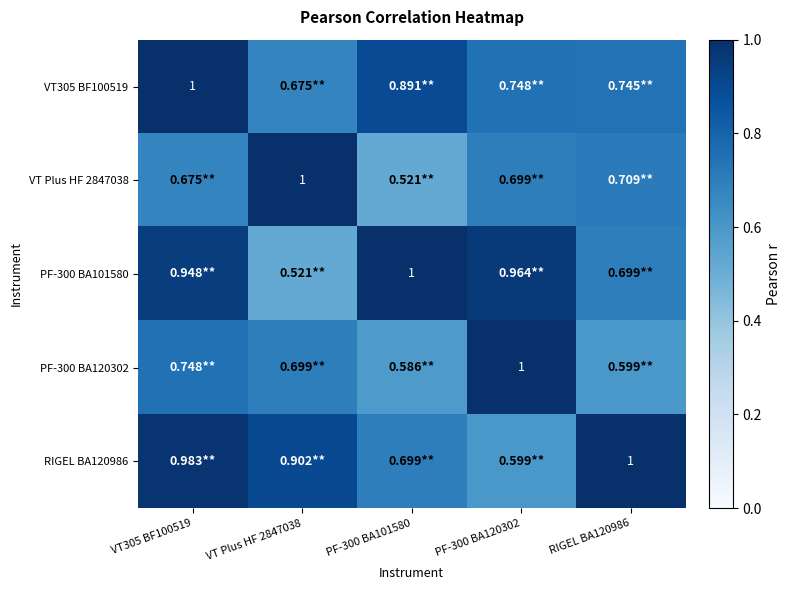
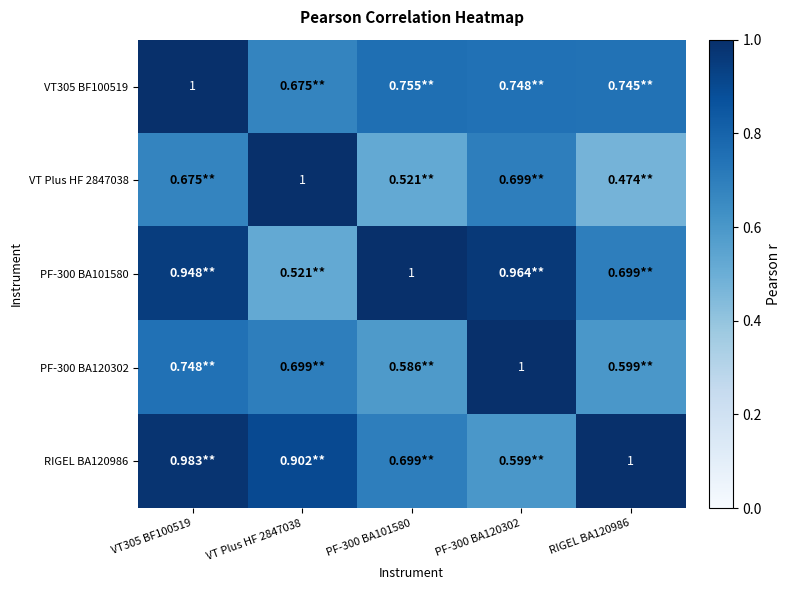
  {
    "VT305 BF100519": {
      "VT305 BF100519": "1",
      "VT Plus HF 2847038": "0.675**",
-     "PF-300 BA101580": "0.891**",
+     "PF-300 BA101580": "0.755**",
      "PF-300 BA120302": "0.748**",
      "RIGEL BA120986": "0.745**"
    },
    "VT Plus HF 2847038": {
      "VT305 BF100519": "0.675**",
      "VT Plus HF 2847038": "1",
      "PF-300 BA101580": "0.521**",
      "PF-300 BA120302": "0.699**",
-     "RIGEL BA120986": "0.709**"
+     "RIGEL BA120986": "0.474**"
    },
    "PF-300 BA101580": {
      "VT305 BF100519": "0.948**",
      "VT Plus HF 2847038": "0.521**",
      "PF-300 BA101580": "1",
      "PF-300 BA120302": "0.964**",
      "RIGEL BA120986": "0.699**"
    },
    "PF-300 BA120302": {
      "VT305 BF100519": "0.748**",
      "VT Plus HF 2847038": "0.699**",
      "PF-300 BA101580": "0.586**",
      "PF-300 BA120302": "1",
      "RIGEL BA120986": "0.599**"
    },
    "RIGEL BA120986": {
      "VT305 BF100519": "0.983**",
      "VT Plus HF 2847038": "0.902**",
      "PF-300 BA101580": "0.699**",
      "PF-300 BA120302": "0.599**",
      "RIGEL BA120986": "1"
    }
  }
